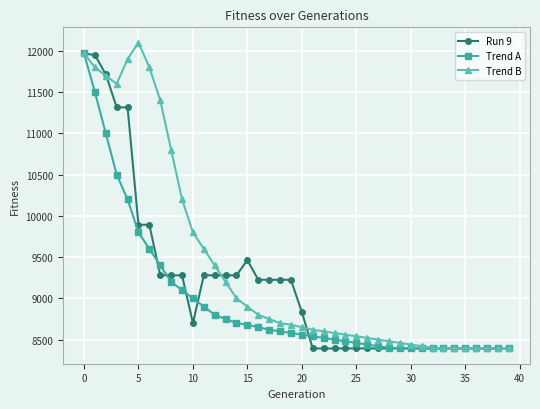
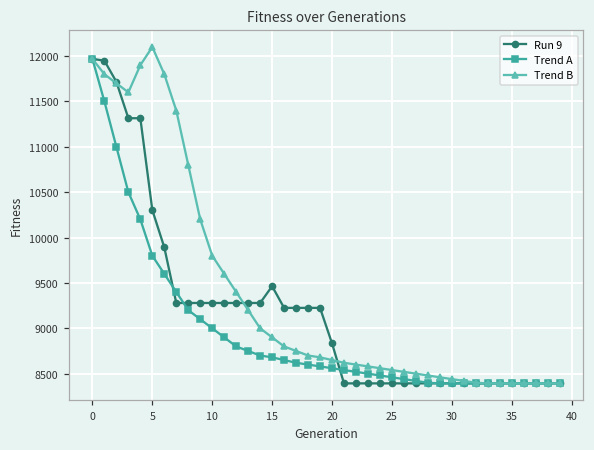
  {
    "Run 9": {
-     "5": 9900,
-     "10": 8700,
+     "5": 10300,
+     "10": 9300,
      "15": 9500,
      "20": 8800,
      "25": 8400
    }
  }
